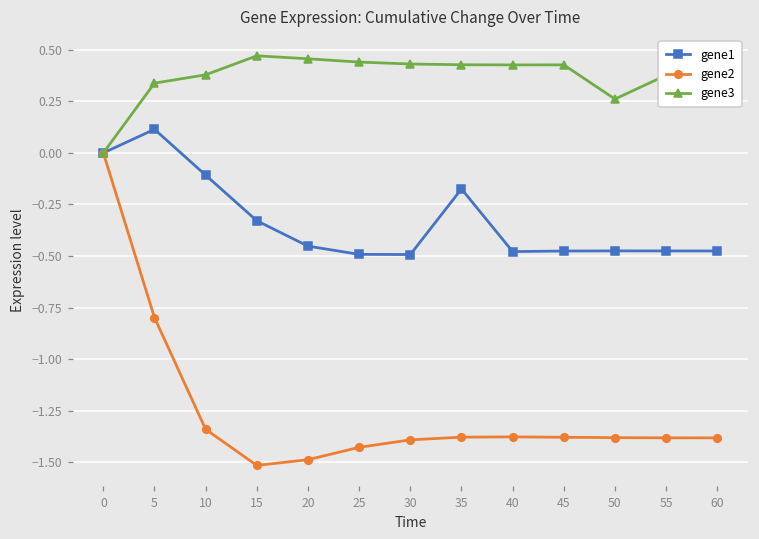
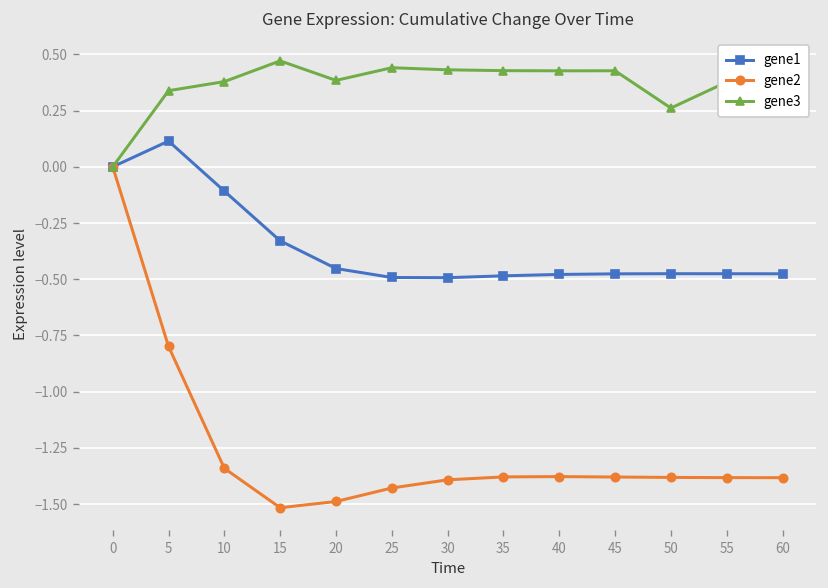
  {
    "gene1": {
      "5": 0.11,
      "10": -0.11,
      "15": -0.33,
      "20": -0.45,
      "25": -0.49,
      "30": -0.49,
-     "35": -0.17,
+     "35": -0.48,
      "40": -0.48,
      "45": -0.48,
      "50": -0.48,
      "55": -0.48,
      "60": -0.48
    },
    "gene2": {
      "5": -0.80,
      "10": -1.34,
      "15": -1.52,
      "20": -1.49,
      "25": -1.43,
      "30": -1.39,
      "35": -1.38,
      "40": -1.38,
      "45": -1.38,
      "50": -1.38,
      "55": -1.38,
      "60": -1.38
    },
    "gene3": {
      "5": 0.34,
      "10": 0.38,
      "15": 0.47,
-     "20": 0.46,
+     "20": 0.38,
      "25": 0.44,
      "30": 0.43,
      "35": 0.43,
      "40": 0.43,
      "45": 0.43,
      "50": 0.26
    }
  }
